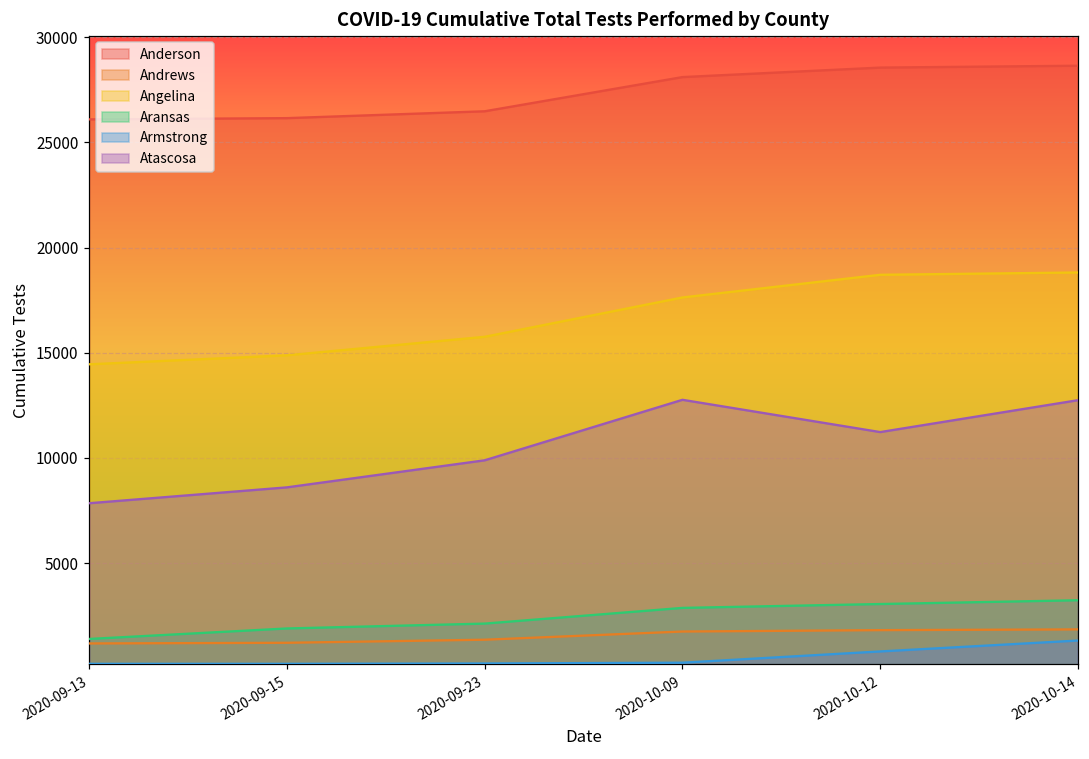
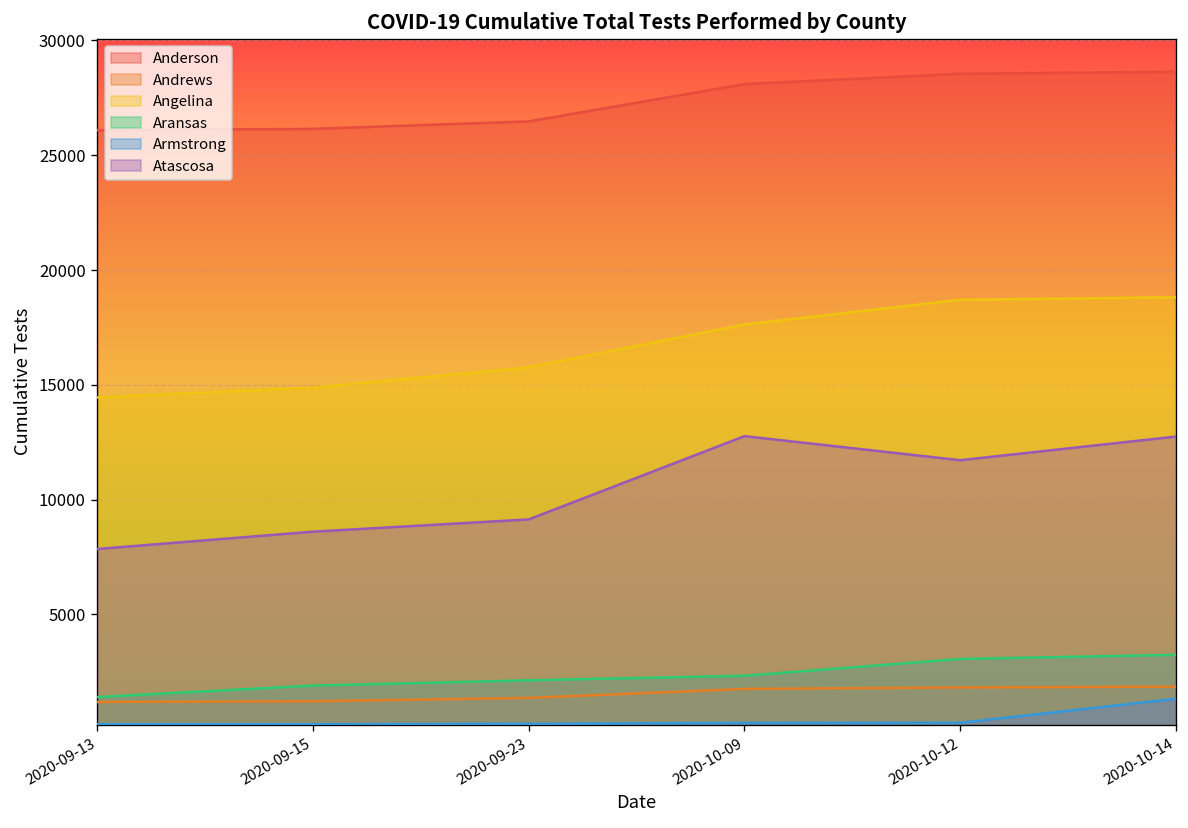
  {
    "Aransas": {
      "2020-09-13": 1400,
      "2020-09-15": 1900,
      "2020-09-23": 2100,
-     "2020-10-09": 2900,
+     "2020-10-09": 2300,
      "2020-10-12": 3100,
      "2020-10-14": 3200
    },
    "Armstrong": {
      "2020-09-13": 200,
      "2020-09-15": 200,
      "2020-09-23": 200,
      "2020-10-09": 300,
-     "2020-10-12": 800,
+     "2020-10-12": 300,
      "2020-10-14": 1300
    },
    "Atascosa": {
      "2020-09-13": 7900,
      "2020-09-15": 8600,
-     "2020-09-23": 9900,
+     "2020-09-23": 9100,
      "2020-10-09": 12800,
-     "2020-10-12": 11200,
+     "2020-10-12": 11700,
      "2020-10-14": 12700
    }
  }
